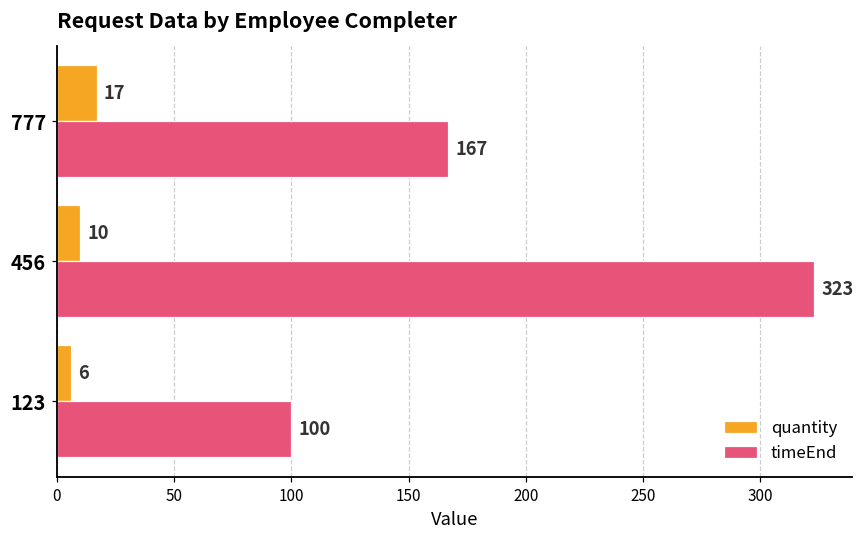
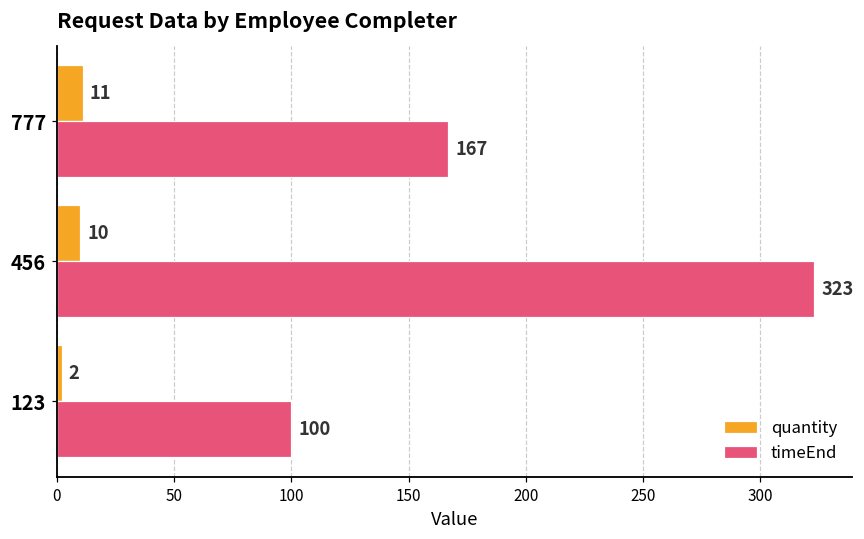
  {
    "quantity": {
-     "777": 17,
+     "777": 11,
      "456": 10,
-     "123": 6
+     "123": 2
    },
    "timeEnd": {
      "777": 167,
      "456": 323,
      "123": 100
    }
  }
